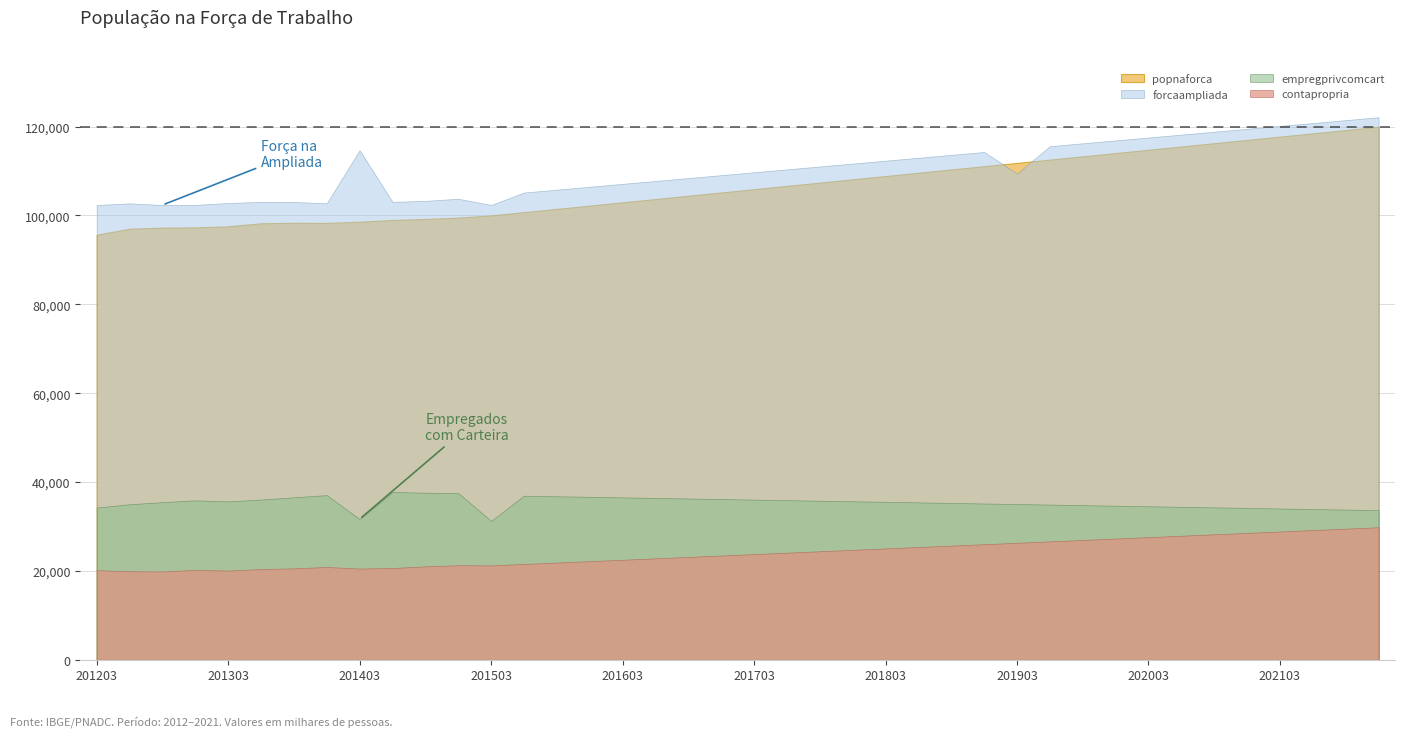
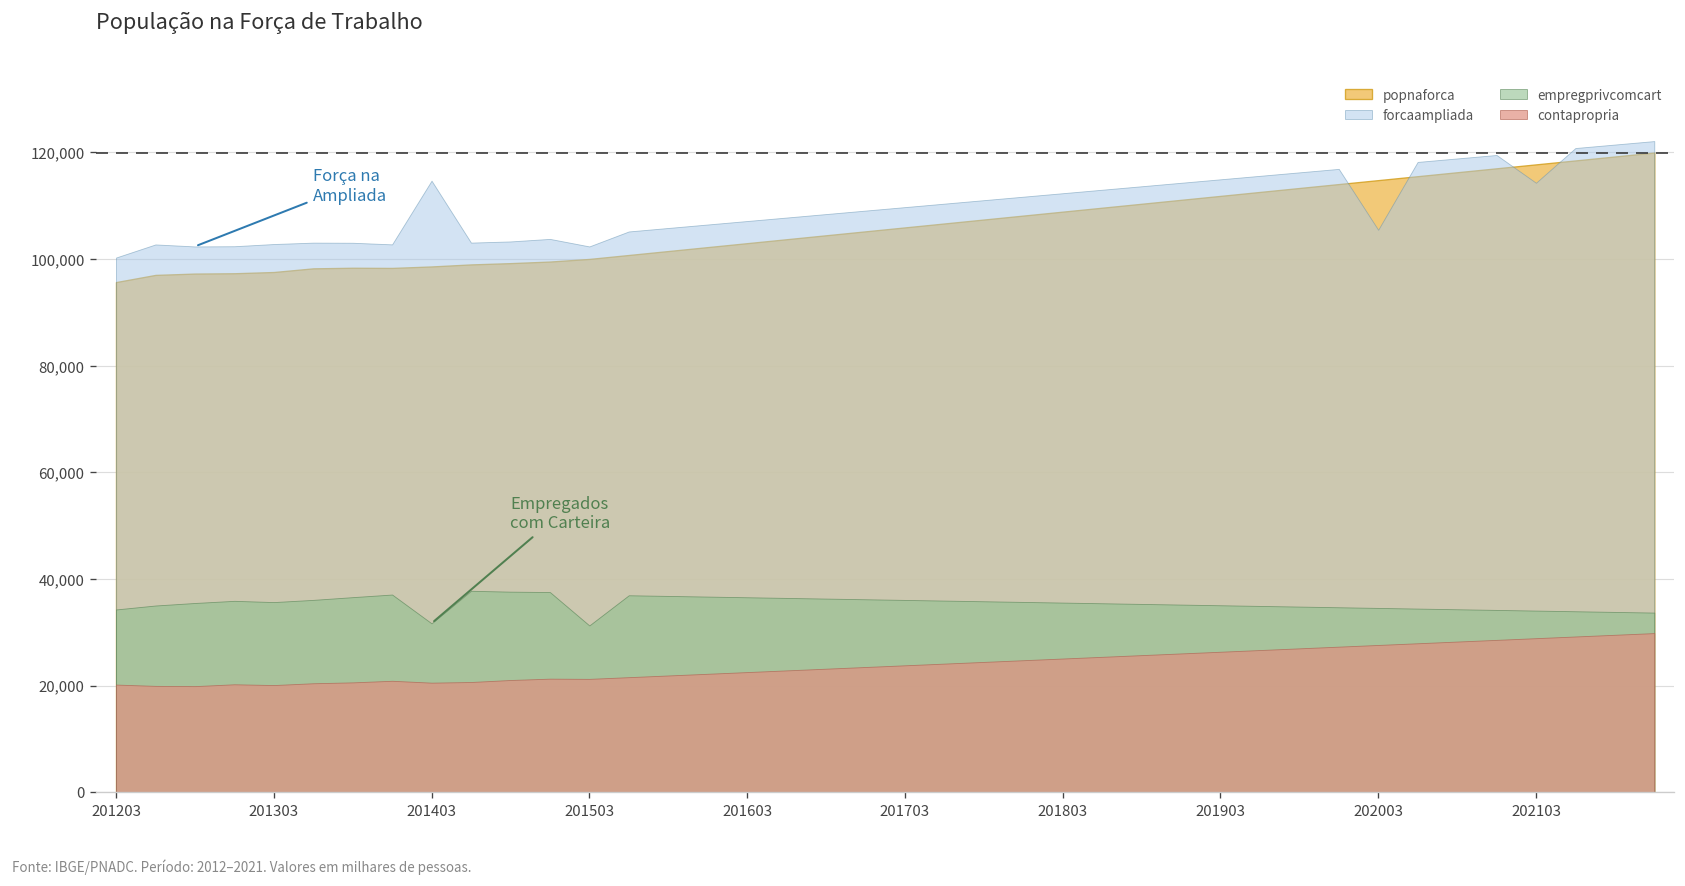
  {
    "forcaampliada": {
-     "201203": "102,000",
+     "201203": "100,000",
      "201303": "103,000",
      "201403": "115,000",
      "201503": "102,000",
      "201603": "107,000",
      "201703": "110,000",
      "201803": "112,000",
-     "201903": "109,000",
-     "202003": "118,000",
-     "202103": "120,000"
+     "201903": "115,000",
+     "202003": "105,000",
+     "202103": "114,000"
    },
    "empregprivcomcart": {
      "201203": "34,000",
      "201303": "36,000",
      "201403": "32,000",
      "201503": "31,000",
      "201603": "37,000",
      "201703": "36,000",
      "201803": "36,000",
      "201903": "35,000",
      "202003": "35,000",
      "202103": "34,000"
    }
  }
